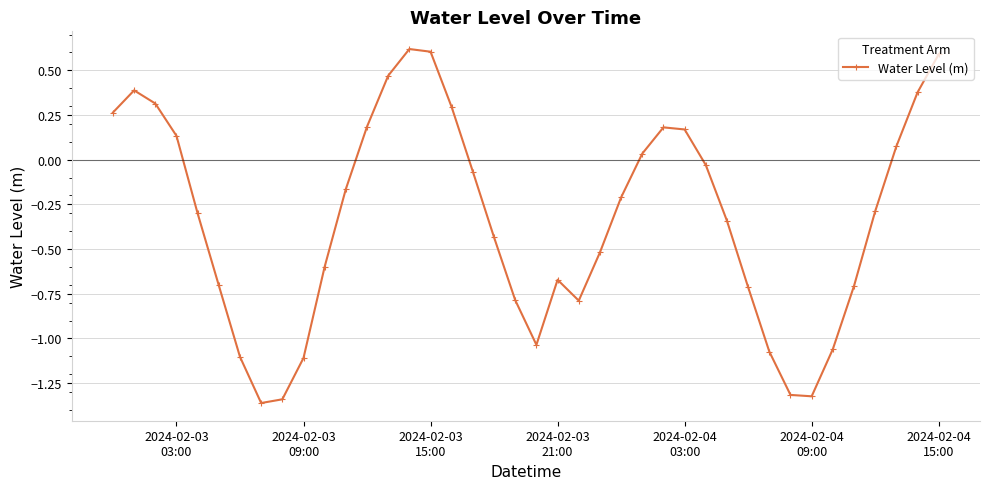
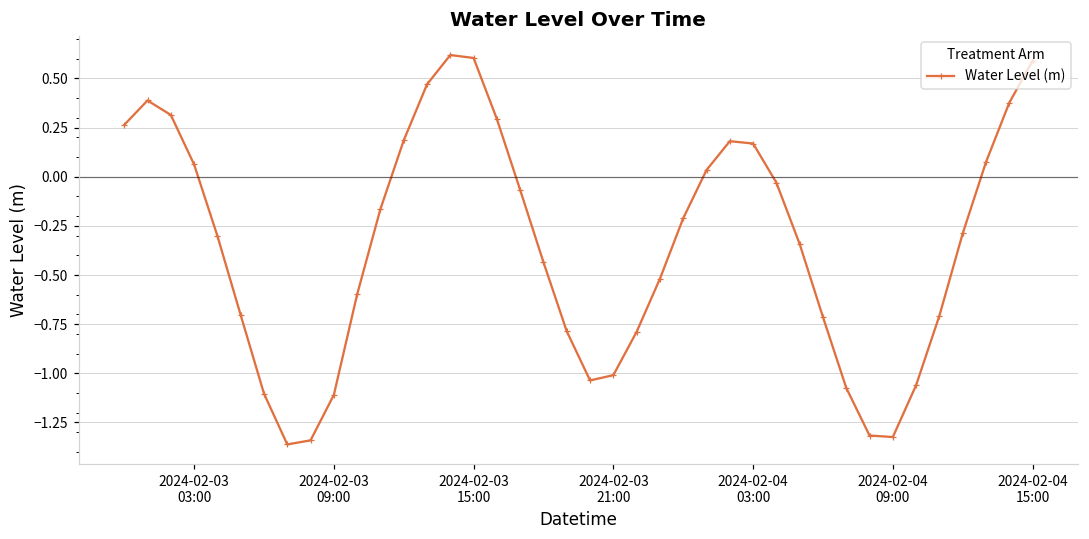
  {
-   "2024-02-03 03:00": 0.13,
+   "2024-02-03 03:00": 0.06,
    "2024-02-03 09:00": -1.11,
    "2024-02-03 15:00": 0.60,
-   "2024-02-03 21:00": -0.67,
+   "2024-02-03 21:00": -1.01,
    "2024-02-04 03:00": 0.17,
    "2024-02-04 09:00": -1.32
  }
